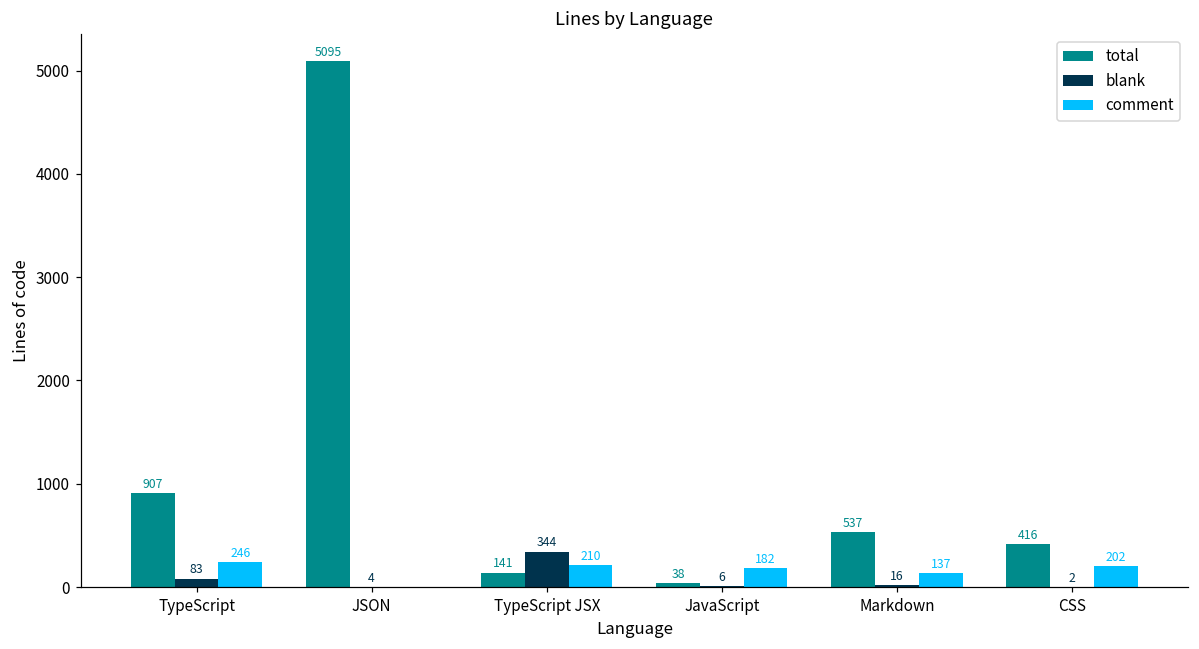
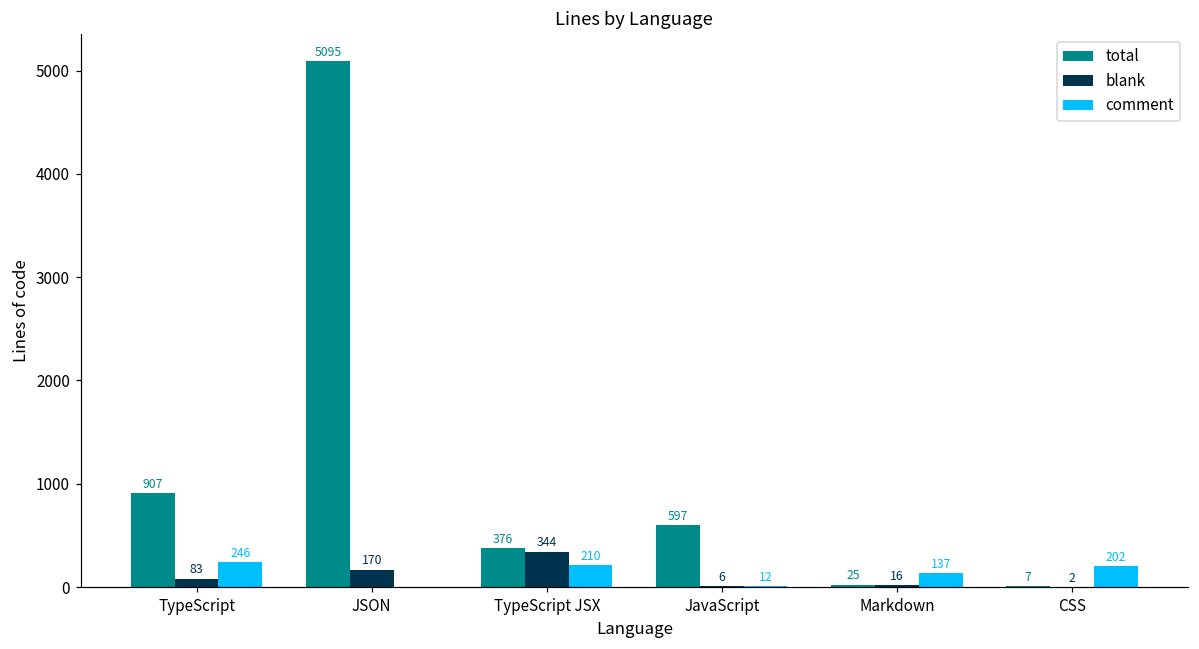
  {
    "total": {
      "TypeScript": 907,
      "JSON": 5095,
-     "TypeScript JSX": 141,
-     "JavaScript": 38,
-     "Markdown": 537,
-     "CSS": 416
+     "TypeScript JSX": 376,
+     "JavaScript": 597,
+     "Markdown": 25,
+     "CSS": 7
    },
    "blank": {
      "TypeScript": 83,
-     "JSON": 4,
+     "JSON": 170,
      "TypeScript JSX": 344,
      "JavaScript": 6,
      "Markdown": 16,
      "CSS": 2
    },
    "comment": {
      "TypeScript": 246,
      "TypeScript JSX": 210,
-     "JavaScript": 182,
+     "JavaScript": 12,
      "Markdown": 137,
      "CSS": 202
    }
  }
